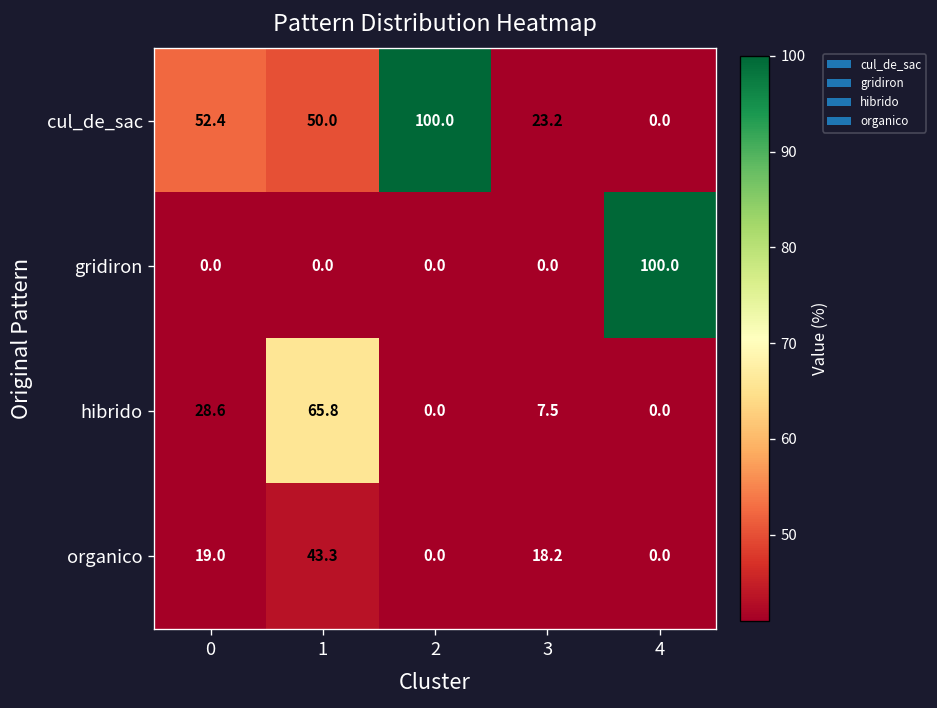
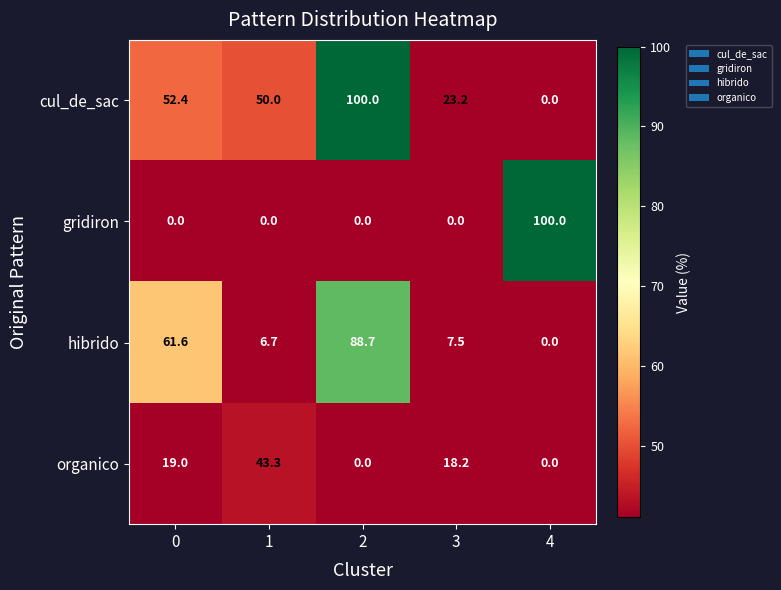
  {
    "cul_de_sac": {
      "0": 52.4,
      "1": 50.0,
      "2": 100.0,
      "3": 23.2,
      "4": 0.0
    },
    "gridiron": {
      "0": 0.0,
      "1": 0.0,
      "2": 0.0,
      "3": 0.0,
      "4": 100.0
    },
    "hibrido": {
-     "0": 28.6,
-     "1": 65.8,
-     "2": 0.0,
+     "0": 61.6,
+     "1": 6.7,
+     "2": 88.7,
      "3": 7.5,
      "4": 0.0
    },
    "organico": {
      "0": 19.0,
      "1": 43.3,
      "2": 0.0,
      "3": 18.2,
      "4": 0.0
    }
  }
